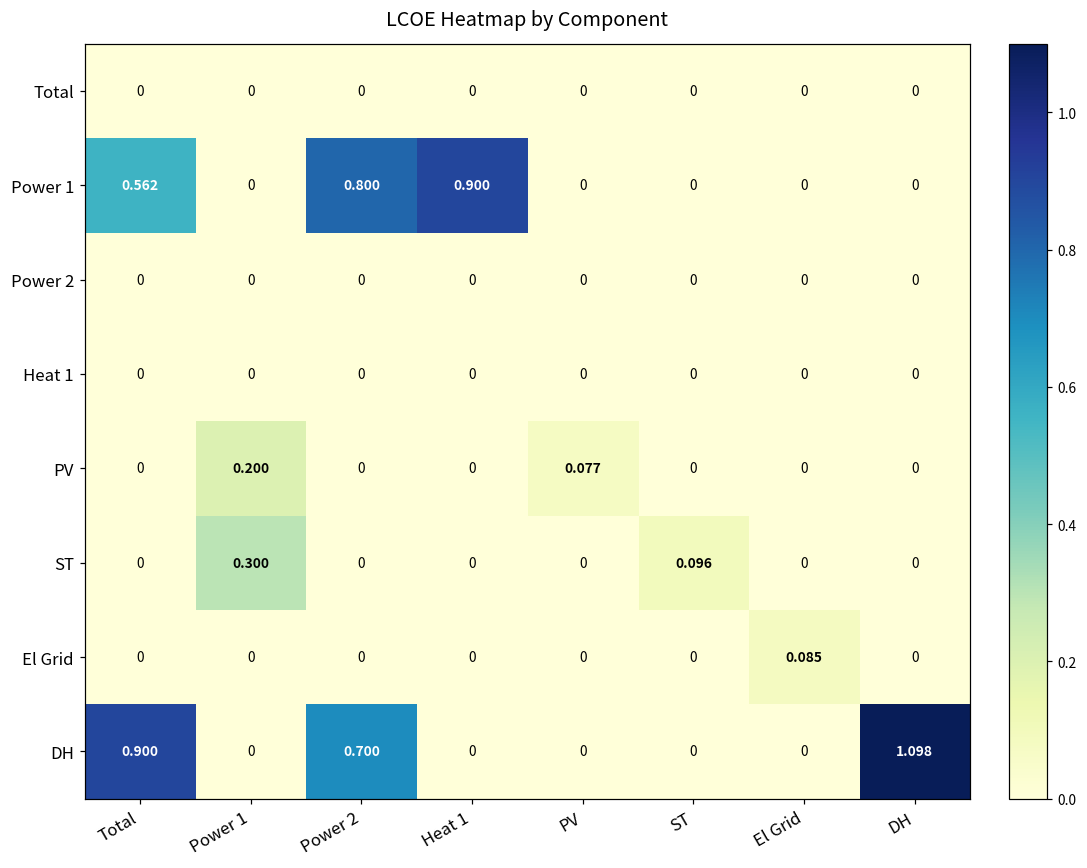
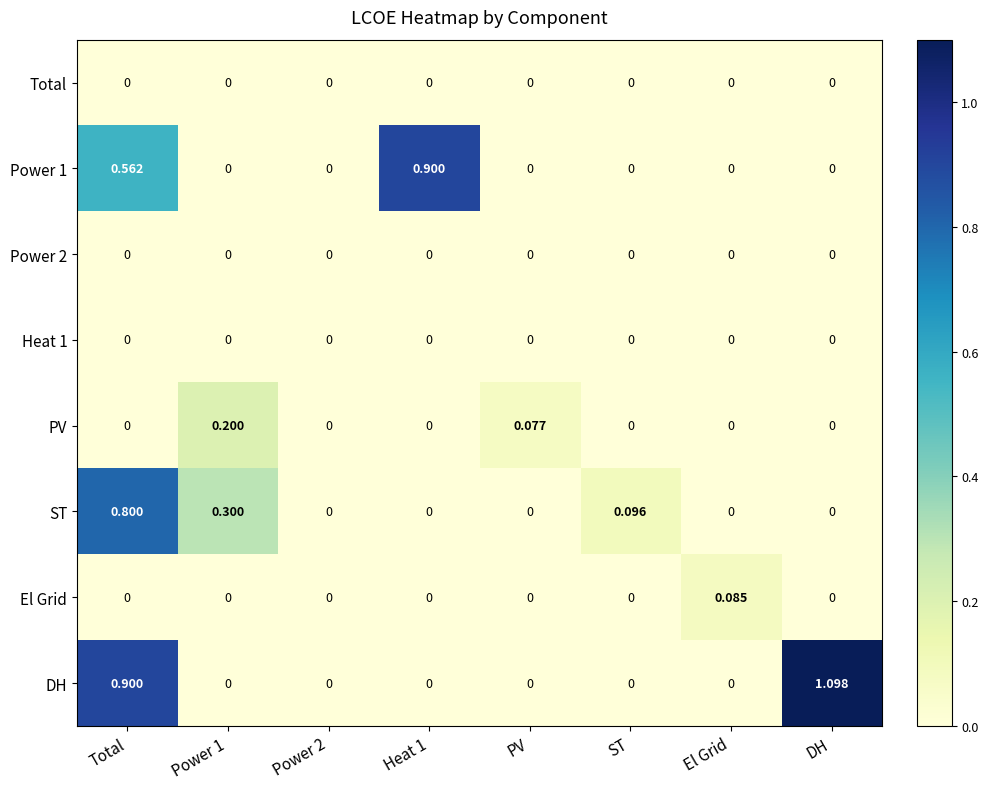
  {
    "Total": {
      "Total": 0,
      "Power 1": 0,
      "Power 2": 0,
      "Heat 1": 0,
      "PV": 0,
      "ST": 0,
      "El Grid": 0,
      "DH": 0
    },
    "Power 1": {
      "Total": 0.562,
      "Power 1": 0,
-     "Power 2": 0.800,
+     "Power 2": 0,
      "Heat 1": 0.900,
      "PV": 0,
      "ST": 0,
      "El Grid": 0,
      "DH": 0
    },
    "Power 2": {
      "Total": 0,
      "Power 1": 0,
      "Power 2": 0,
      "Heat 1": 0,
      "PV": 0,
      "ST": 0,
      "El Grid": 0,
      "DH": 0
    },
    "Heat 1": {
      "Total": 0,
      "Power 1": 0,
      "Power 2": 0,
      "Heat 1": 0,
      "PV": 0,
      "ST": 0,
      "El Grid": 0,
      "DH": 0
    },
    "PV": {
      "Total": 0,
      "Power 1": 0.200,
      "Power 2": 0,
      "Heat 1": 0,
      "PV": 0.077,
      "ST": 0,
      "El Grid": 0,
      "DH": 0
    },
    "ST": {
-     "Total": 0,
+     "Total": 0.800,
      "Power 1": 0.300,
      "Power 2": 0,
      "Heat 1": 0,
      "PV": 0,
      "ST": 0.096,
      "El Grid": 0,
      "DH": 0
    },
    "El Grid": {
      "Total": 0,
      "Power 1": 0,
      "Power 2": 0,
      "Heat 1": 0,
      "PV": 0,
      "ST": 0,
      "El Grid": 0.085,
      "DH": 0
    },
    "DH": {
      "Total": 0.900,
      "Power 1": 0,
-     "Power 2": 0.700,
+     "Power 2": 0,
      "Heat 1": 0,
      "PV": 0,
      "ST": 0,
      "El Grid": 0,
      "DH": 1.098
    }
  }
